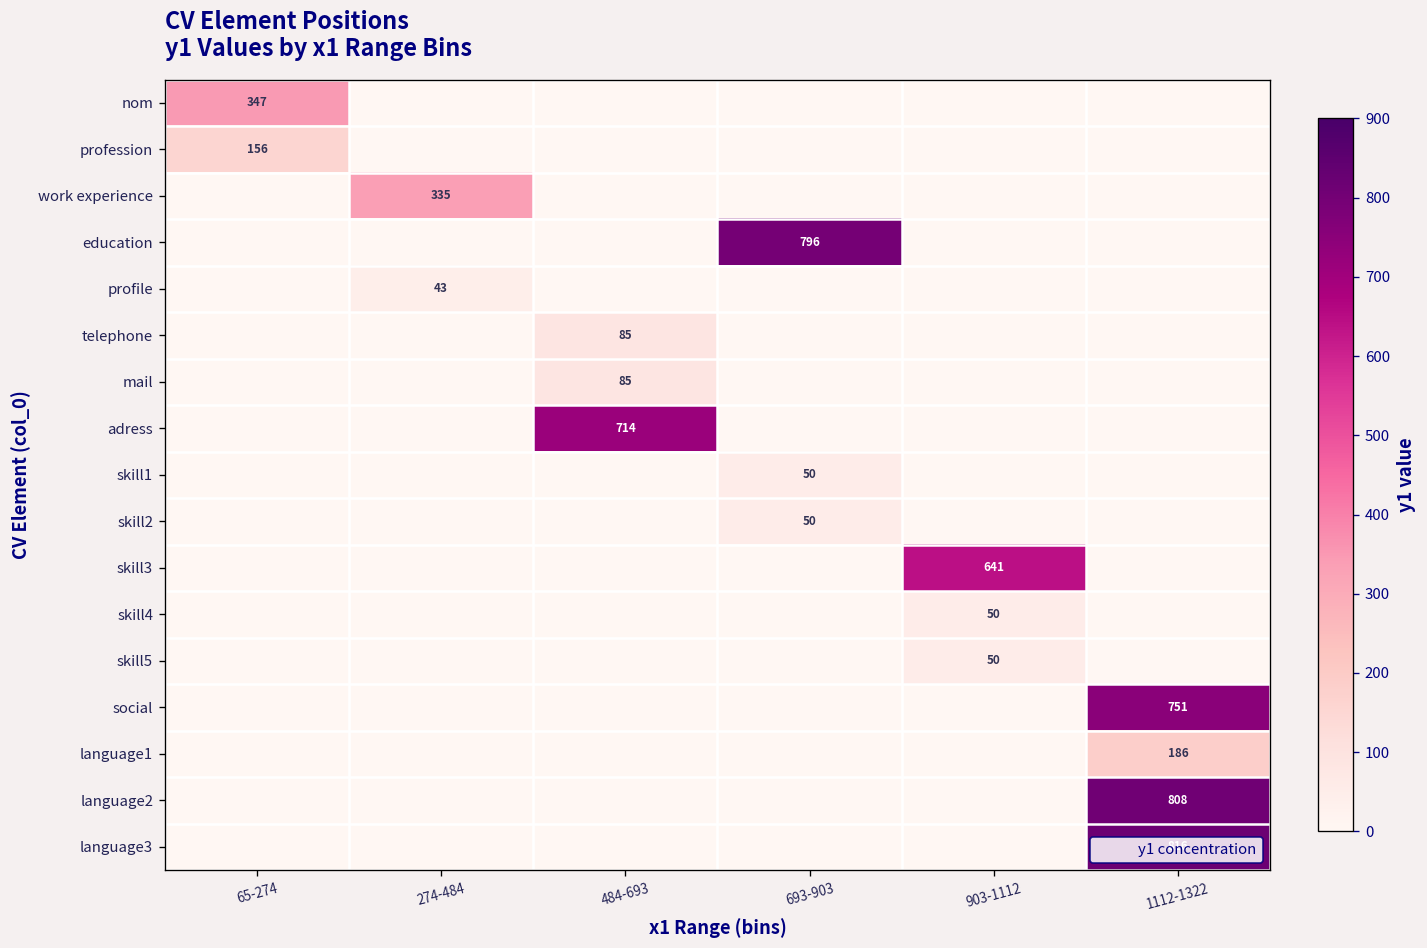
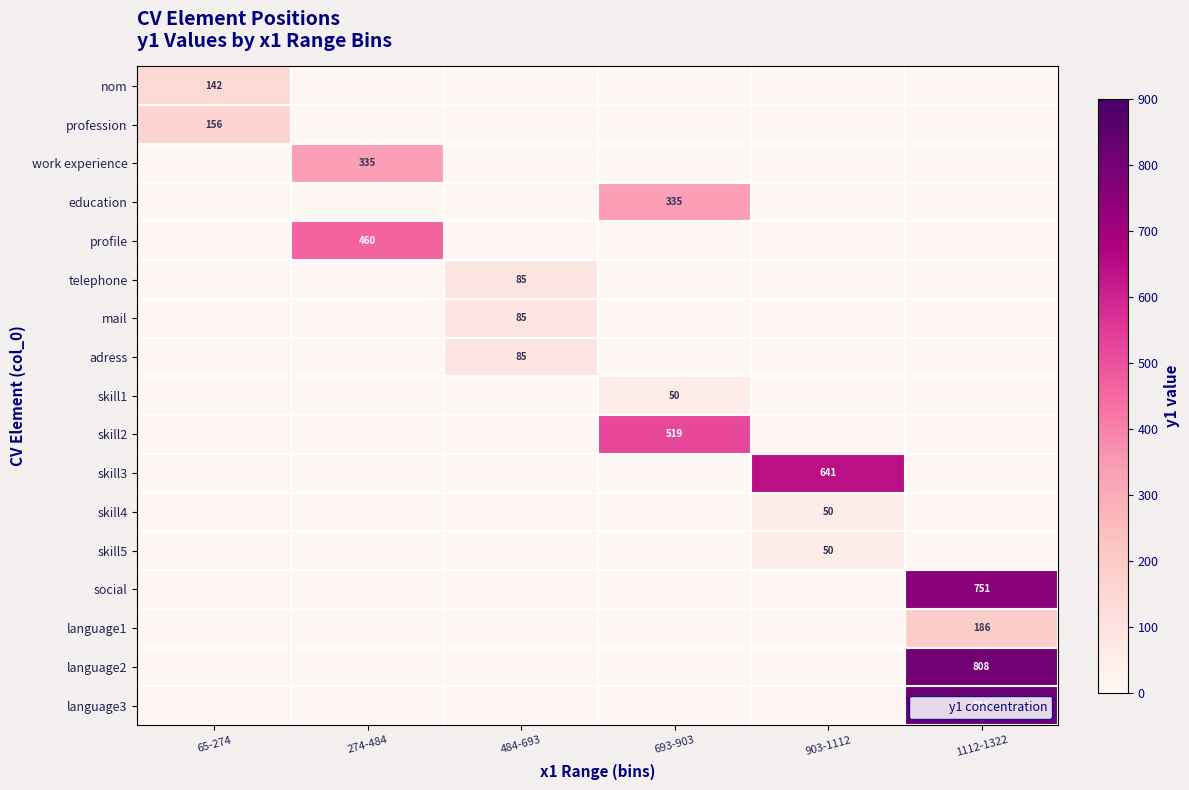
  {
    "nom": {
-     "65-274": 347
+     "65-274": 142
    },
    "profession": {
      "65-274": 156
    },
    "work experience": {
      "274-484": 335
    },
    "education": {
-     "693-903": 796
+     "693-903": 335
    },
    "profile": {
-     "274-484": 43
+     "274-484": 460
    },
    "telephone": {
      "484-693": 85
    },
    "mail": {
      "484-693": 85
    },
    "adress": {
-     "484-693": 714
+     "484-693": 85
    },
    "skill1": {
      "693-903": 50
    },
    "skill2": {
-     "693-903": 50
+     "693-903": 519
    },
    "skill3": {
      "903-1112": 641
    },
    "skill4": {
      "903-1112": 50
    },
    "skill5": {
      "903-1112": 50
    },
    "social": {
      "1112-1322": 751
    },
    "language1": {
      "1112-1322": 186
    },
    "language2": {
      "1112-1322": 808
    }
  }
